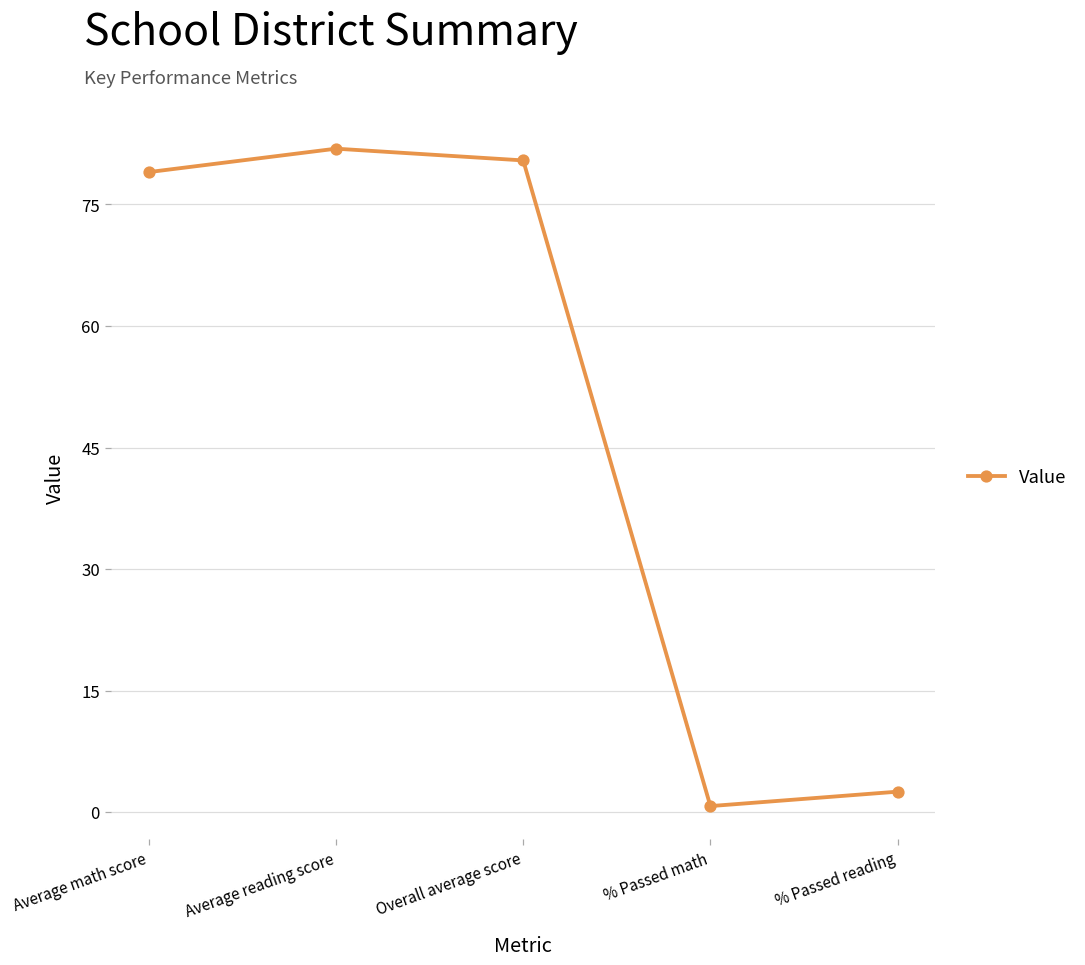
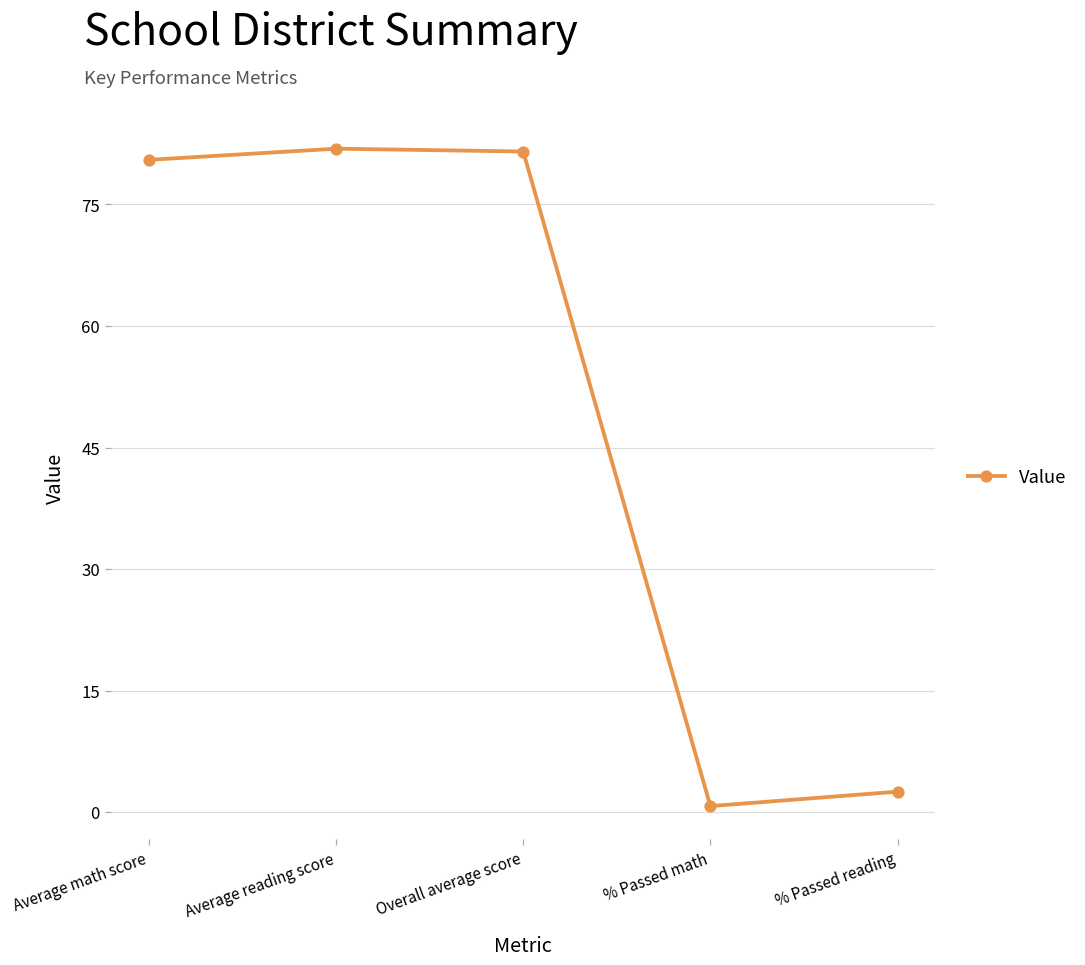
  {
-   "Average math score": 79,
+   "Average math score": 81,
    "Average reading score": 82,
-   "Overall average score": 80,
+   "Overall average score": 82,
    "% Passed math": 1,
    "% Passed reading": 3
  }
